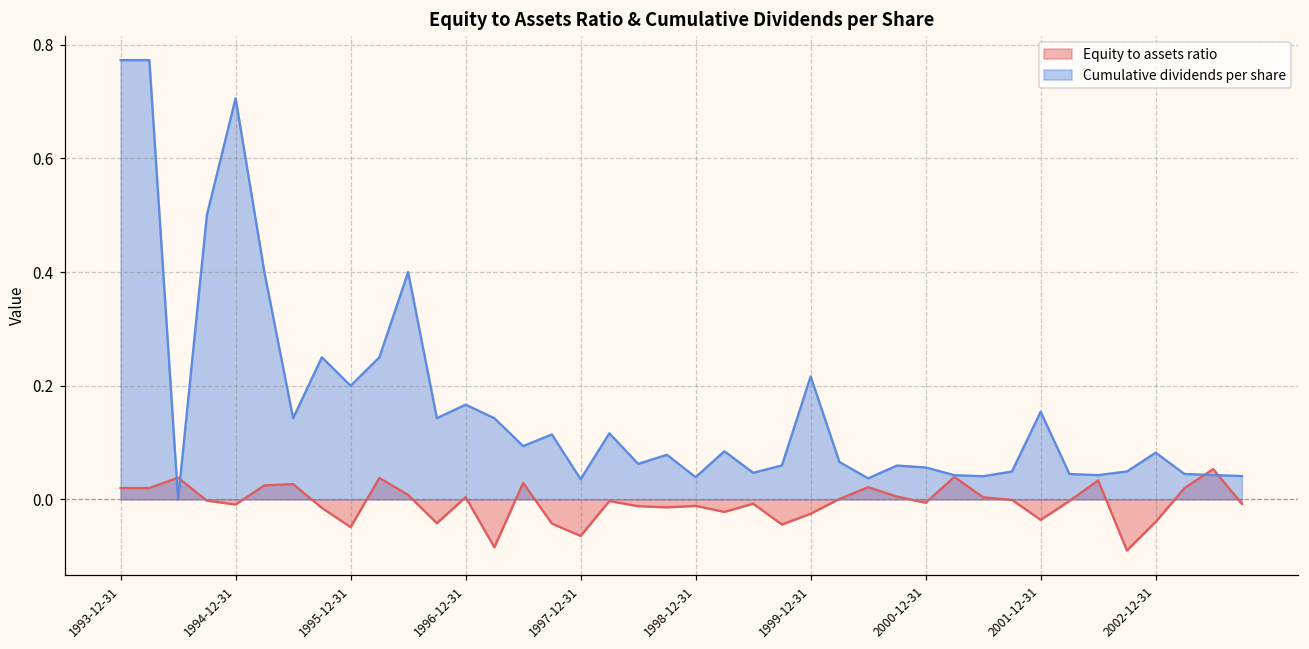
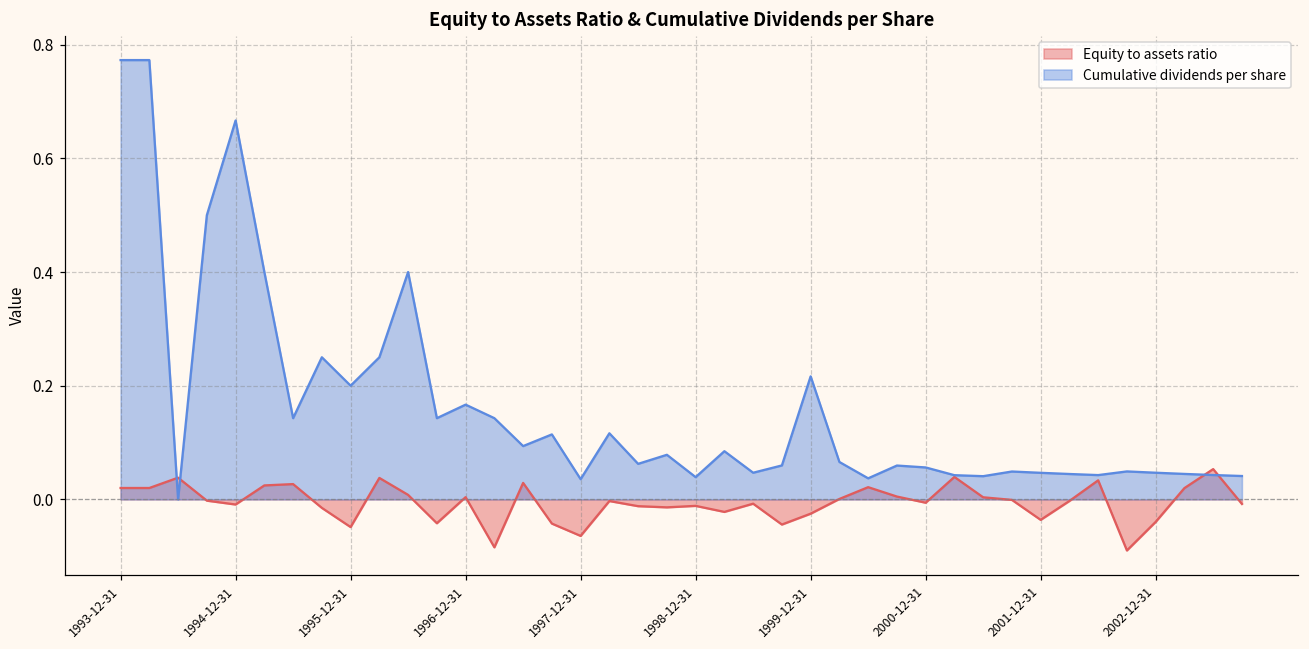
  {
    "Cumulative dividends per share": {
      "1993-12-31": 0.77,
-     "1994-12-31": 0.71,
+     "1994-12-31": 0.67,
      "1995-12-31": 0.20,
      "1996-12-31": 0.17,
      "1997-12-31": 0.04,
      "1998-12-31": 0.04,
      "1999-12-31": 0.22,
      "2000-12-31": 0.06,
-     "2001-12-31": 0.15,
-     "2002-12-31": 0.08
+     "2001-12-31": 0.05,
+     "2002-12-31": 0.05
    }
  }
